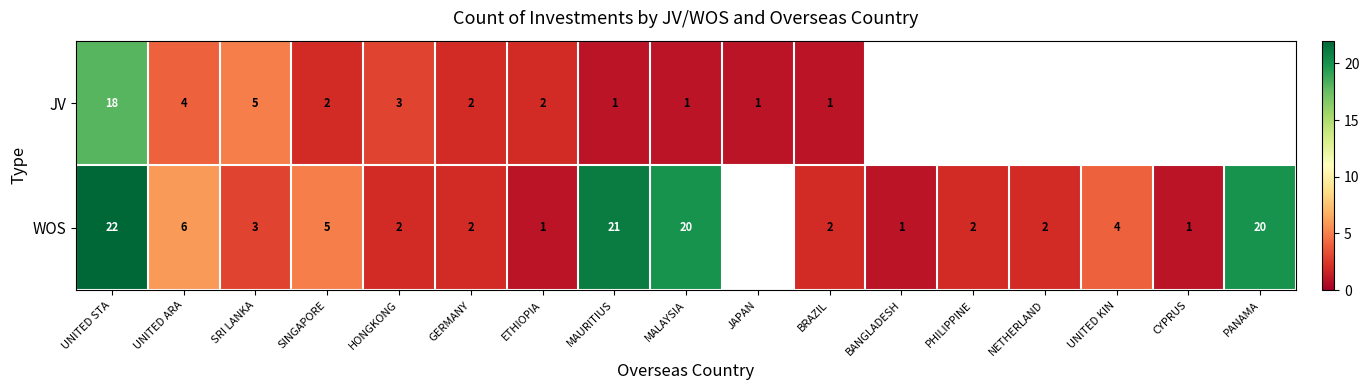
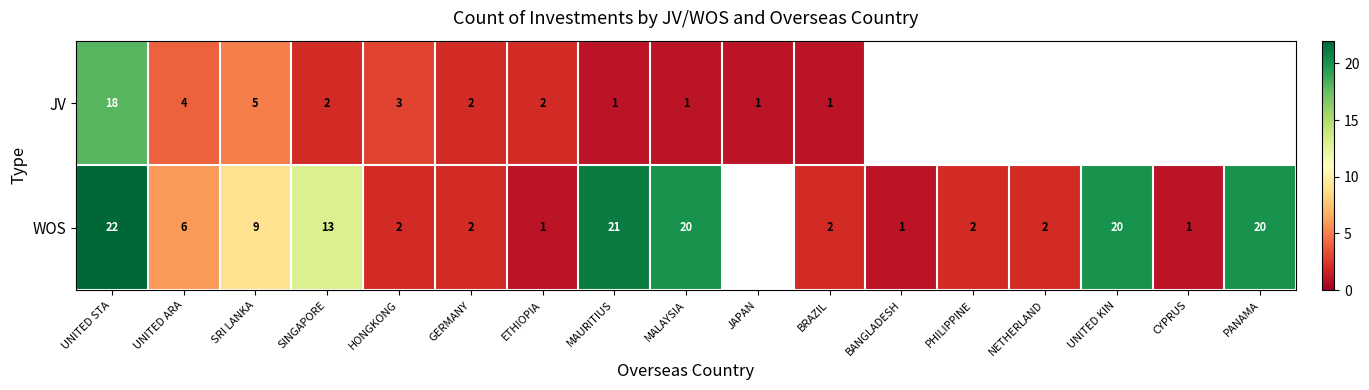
  {
    "JV": {
      "UNITED STA": 18,
      "UNITED ARA": 4,
      "SRI LANKA": 5,
      "SINGAPORE": 2,
      "HONGKONG": 3,
      "GERMANY": 2,
      "ETHIOPIA": 2,
      "MAURITIUS": 1,
      "MALAYSIA": 1,
      "JAPAN": 1,
      "BRAZIL": 1
    },
    "WOS": {
      "UNITED STA": 22,
      "UNITED ARA": 6,
-     "SRI LANKA": 3,
-     "SINGAPORE": 5,
+     "SRI LANKA": 9,
+     "SINGAPORE": 13,
      "HONGKONG": 2,
      "GERMANY": 2,
      "ETHIOPIA": 1,
      "MAURITIUS": 21,
      "MALAYSIA": 20,
      "BRAZIL": 2,
      "BANGLADESH": 1,
      "PHILIPPINE": 2,
      "NETHERLAND": 2,
-     "UNITED KIN": 4,
+     "UNITED KIN": 20,
      "CYPRUS": 1,
      "PANAMA": 20
    }
  }
